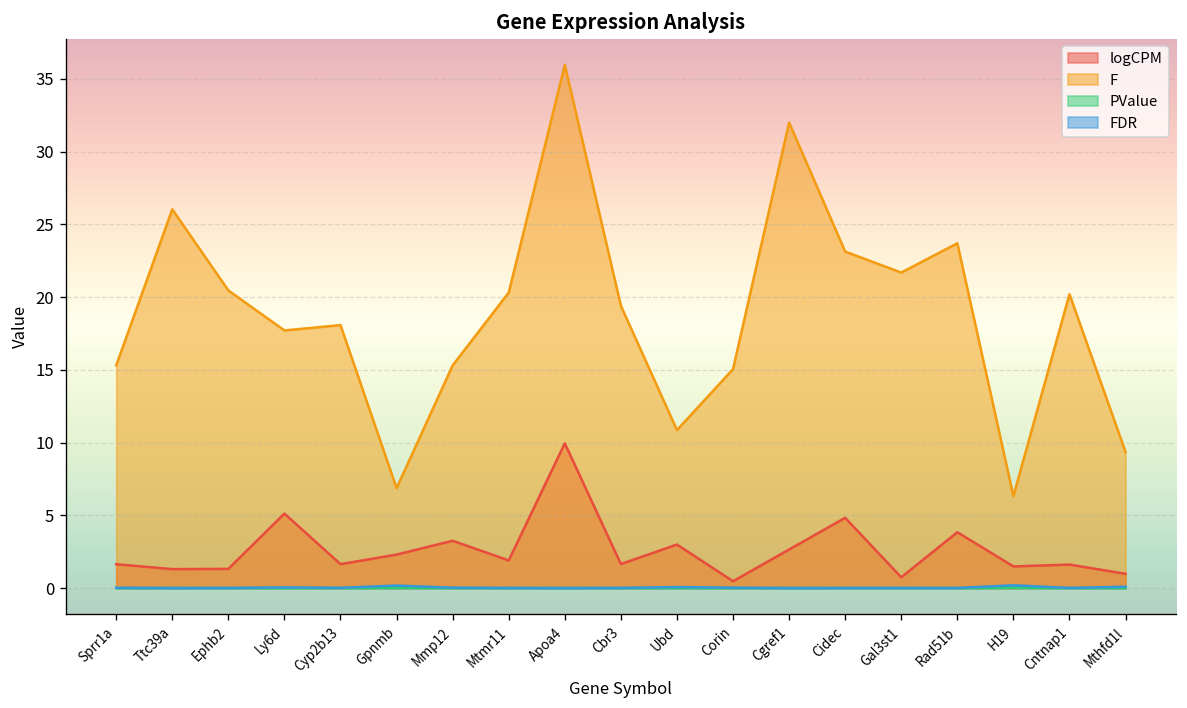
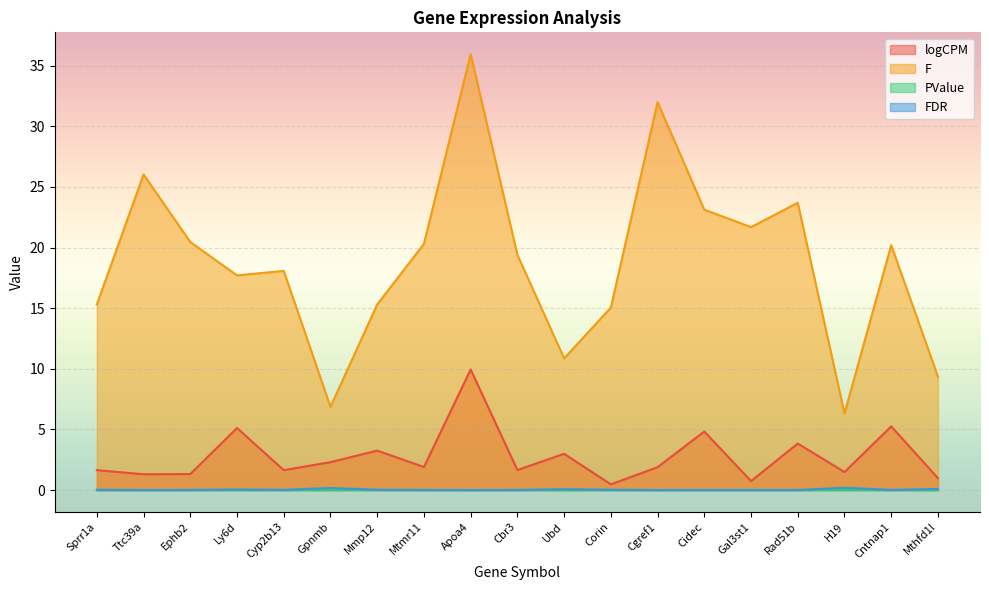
  {
    "logCPM": {
      "Sprr1a": 1.6,
      "Ttc39a": 1.3,
      "Ephb2": 1.3,
      "Ly6d": 5.1,
      "Cyp2b13": 1.6,
      "Gpnmb": 2.3,
      "Mmp12": 3.3,
      "Mtmr11": 1.9,
      "Apoa4": 9.9,
      "Cbr3": 1.6,
      "Ubd": 3.0,
      "Corin": 0.5,
-     "Cgref1": 2.6,
+     "Cgref1": 1.9,
      "Cidec": 4.8,
      "Gal3st1": 0.7,
      "Rad51b": 3.8,
      "H19": 1.5,
-     "Cntnap1": 1.6,
+     "Cntnap1": 5.2,
      "Mthfd1l": 1.0
    },
    "F": {
      "Sprr1a": 15.3,
      "Ttc39a": 26.0,
      "Ephb2": 20.5,
      "Ly6d": 17.7,
      "Cyp2b13": 18.1,
      "Gpnmb": 6.9,
      "Mmp12": 15.3,
      "Mtmr11": 20.3,
      "Apoa4": 35.9,
      "Cbr3": 19.4,
      "Ubd": 10.9,
      "Corin": 15.0,
      "Cgref1": 32.0,
      "Cidec": 23.1,
      "Gal3st1": 21.7,
      "Rad51b": 23.7,
      "H19": 6.3,
      "Cntnap1": 20.2,
      "Mthfd1l": 9.4
    }
  }
